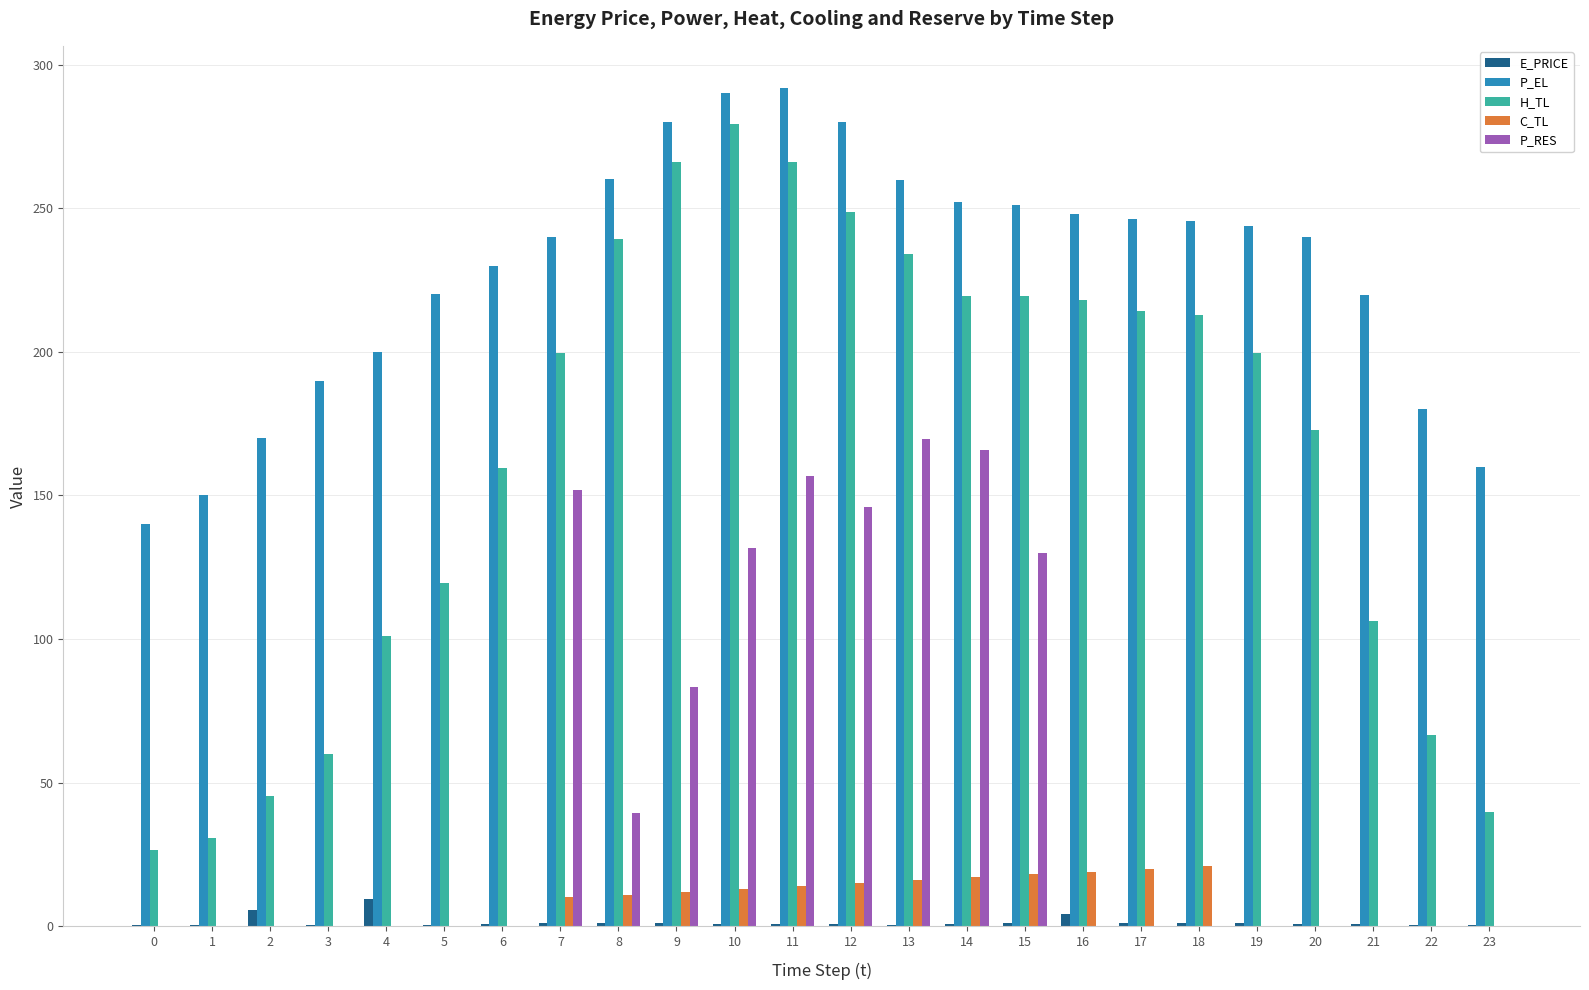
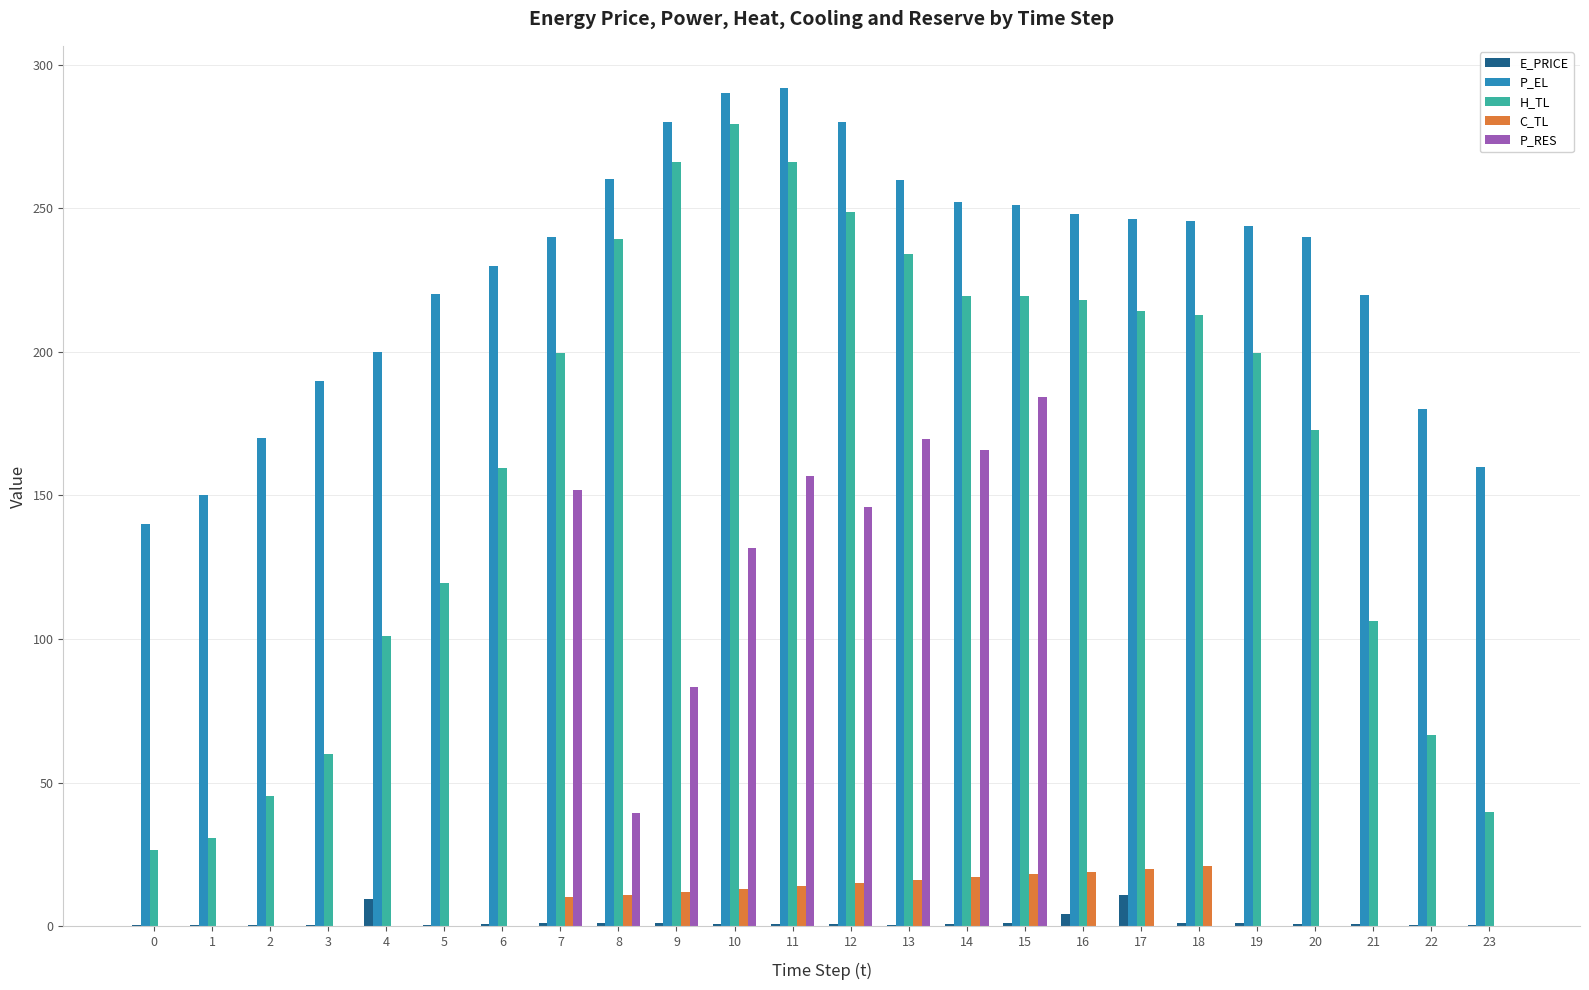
  {
    "E_PRICE": {
-     "2": 6,
+     "2": 0,
      "4": 10,
      "7": 1,
      "8": 1,
      "9": 1,
      "12": 1,
      "15": 1,
      "16": 4,
-     "17": 1,
+     "17": 11,
      "18": 1,
      "19": 1
    },
    "C_TL": {
      "0": 0,
      "1": 0,
      "2": 0,
      "3": 0,
      "4": 0,
      "5": 0,
      "6": 0,
      "7": 10,
      "8": 11,
      "9": 12,
      "10": 13,
      "11": 14,
      "12": 15,
      "13": 16,
      "14": 17,
      "15": 18,
      "16": 19,
      "17": 20,
      "18": 21,
      "19": 0,
      "20": 0,
      "21": 0,
      "22": 0,
      "23": 0
    },
    "P_RES": {
      "0": 0,
      "1": 0,
      "2": 0,
      "3": 0,
      "4": 0,
      "5": 0,
      "6": 0,
      "7": 152,
      "8": 39,
      "9": 83,
      "10": 132,
      "11": 157,
      "12": 146,
      "13": 170,
      "14": 166,
-     "15": 130,
+     "15": 184,
      "16": 0,
      "17": 0,
      "18": 0,
      "19": 0,
      "20": 0,
      "21": 0,
      "22": 0,
      "23": 0
    }
  }
